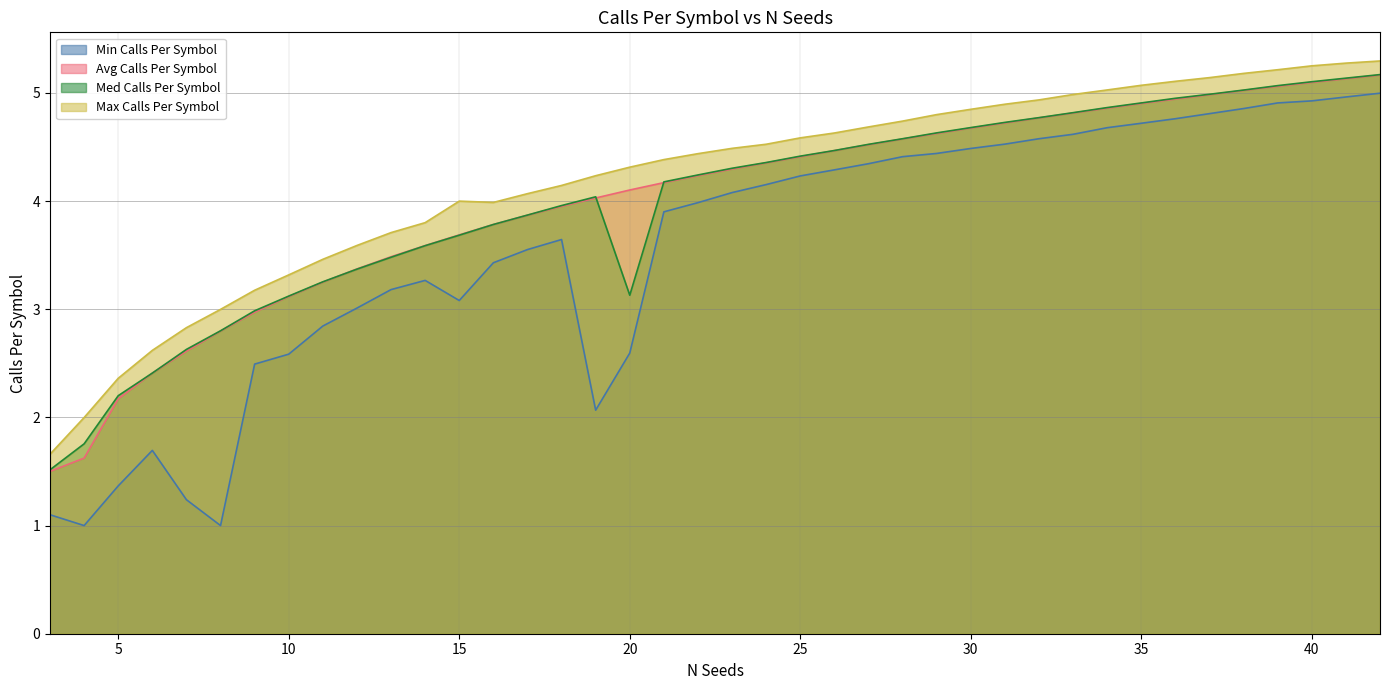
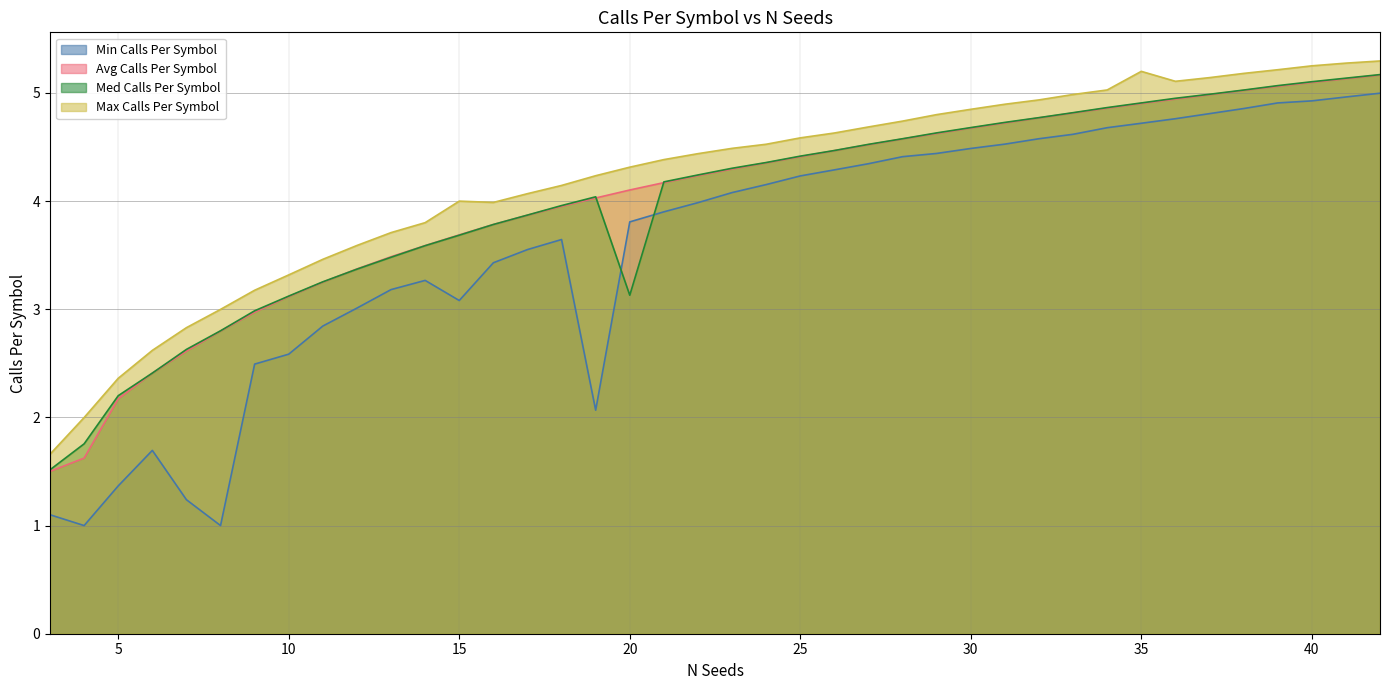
  {
    "Min Calls Per Symbol": {
      "5": 1.37,
      "10": 2.59,
      "15": 3.08,
-     "20": 2.60,
+     "20": 3.81,
      "25": 4.23,
      "30": 4.49,
      "35": 4.72,
      "40": 4.93
    },
    "Avg Calls Per Symbol": {
      "5": 2.17,
      "20": 4.10
    },
    "Med Calls Per Symbol": {
      "5": 2.20,
      "20": 3.13
    },
    "Max Calls Per Symbol": {
      "5": 2.36,
      "10": 3.32,
      "15": 4.00,
      "20": 4.31,
      "25": 4.59,
      "30": 4.85,
-     "35": 5.07,
+     "35": 5.20,
      "40": 5.25
    }
  }
